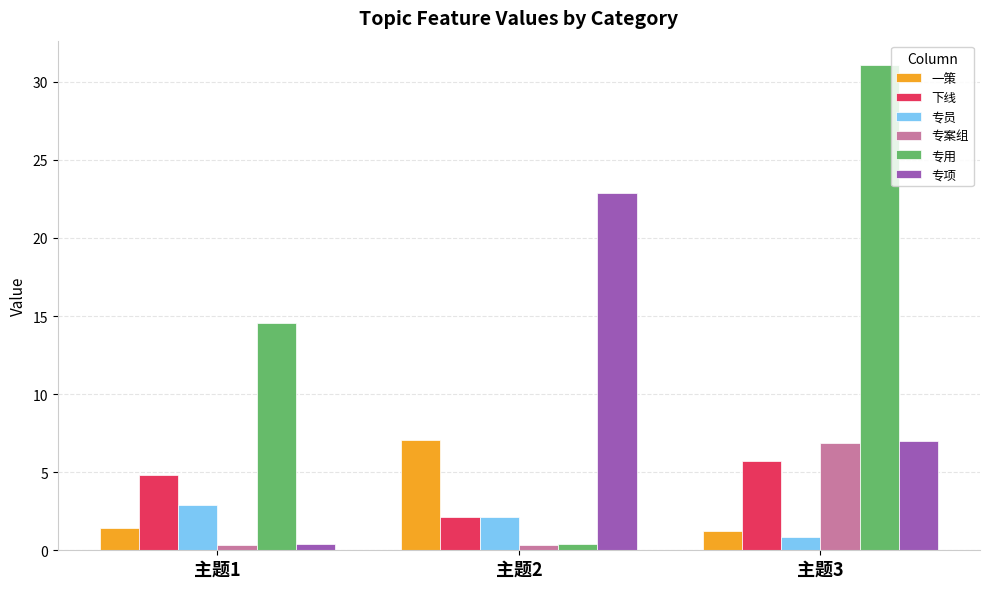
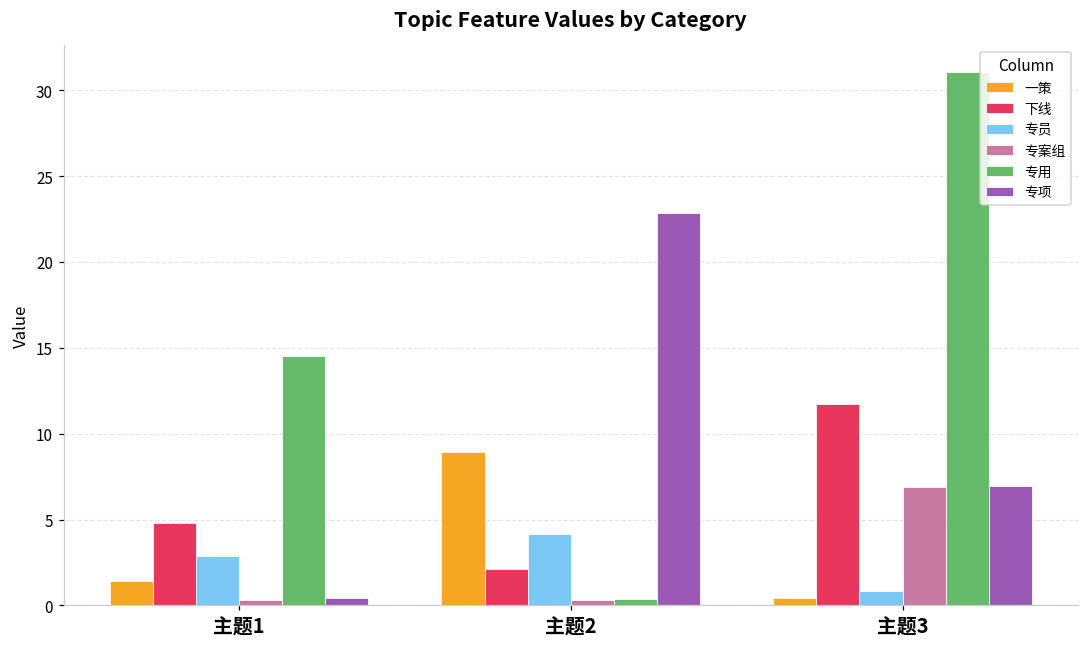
  {
    "一策": {
      "主题1": 1.4,
-     "主题2": 7.1,
-     "主题3": 1.2
+     "主题2": 8.9,
+     "主题3": 0.4
    },
    "下线": {
      "主题1": 4.8,
      "主题2": 2.1,
-     "主题3": 5.7
+     "主题3": 11.7
    },
    "专员": {
      "主题1": 2.9,
-     "主题2": 2.1,
+     "主题2": 4.2,
      "主题3": 0.9
    },
    "专用": {
      "主题1": 14.5,
      "主题2": 0.4,
      "主题3": 31.1
    }
  }
